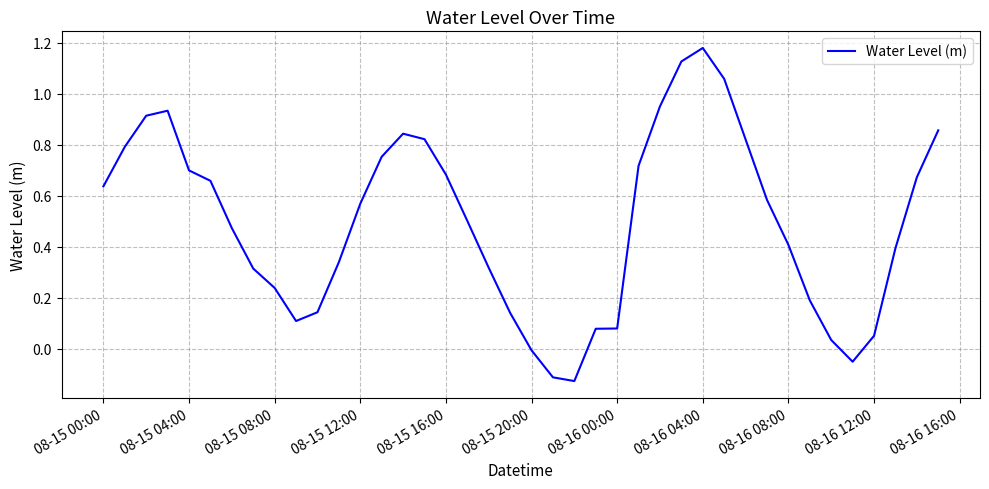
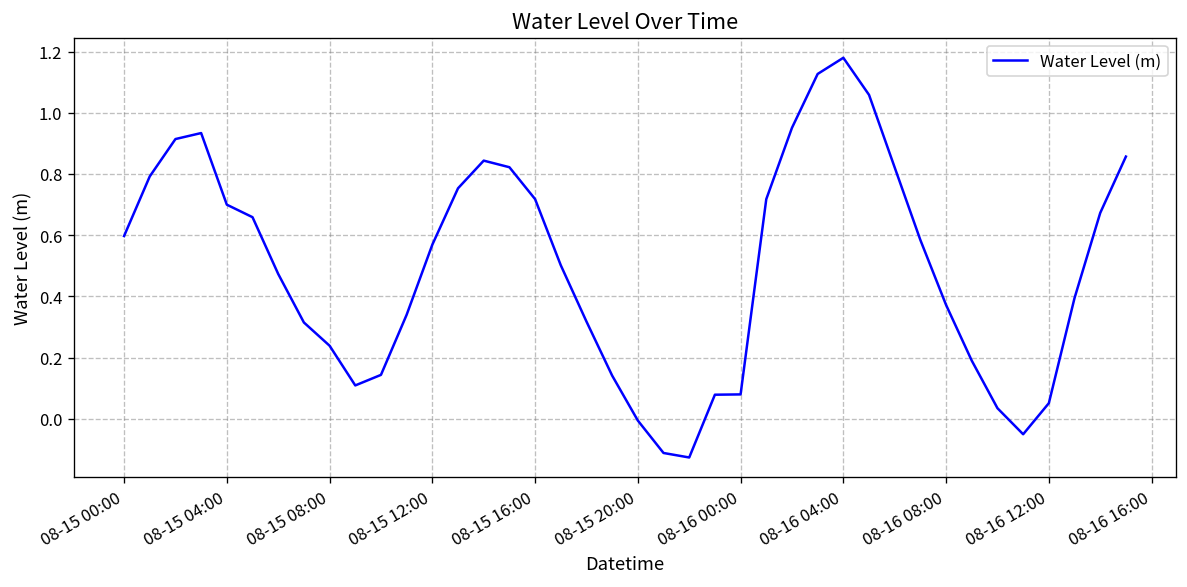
  {
-   "08-15 00:00": 0.64,
+   "08-15 00:00": 0.60,
    "08-15 04:00": 0.70,
    "08-15 08:00": 0.24,
    "08-15 12:00": 0.57,
-   "08-15 16:00": 0.68,
+   "08-15 16:00": 0.72,
    "08-15 20:00": -0.01,
    "08-16 00:00": 0.08,
    "08-16 04:00": 1.18,
-   "08-16 08:00": 0.41,
+   "08-16 08:00": 0.37,
    "08-16 12:00": 0.05
  }
